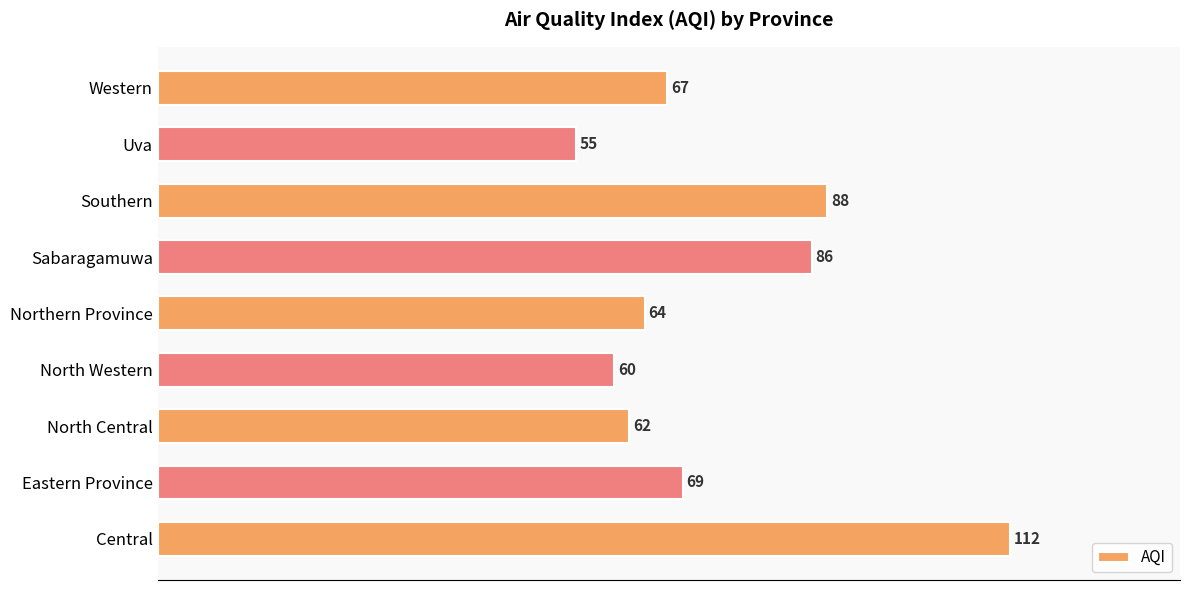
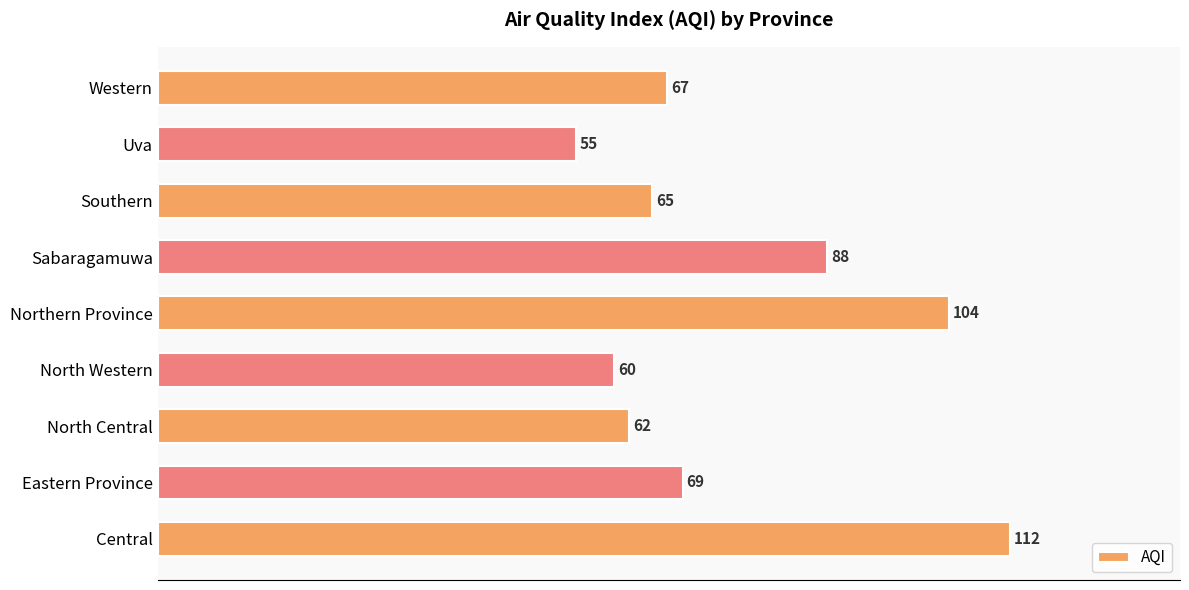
  {
    "Western": 67,
    "Uva": 55,
-   "Southern": 88,
-   "Sabaragamuwa": 86,
-   "Northern Province": 64,
+   "Southern": 65,
+   "Sabaragamuwa": 88,
+   "Northern Province": 104,
    "North Western": 60,
    "North Central": 62,
    "Eastern Province": 69,
    "Central": 112
  }
